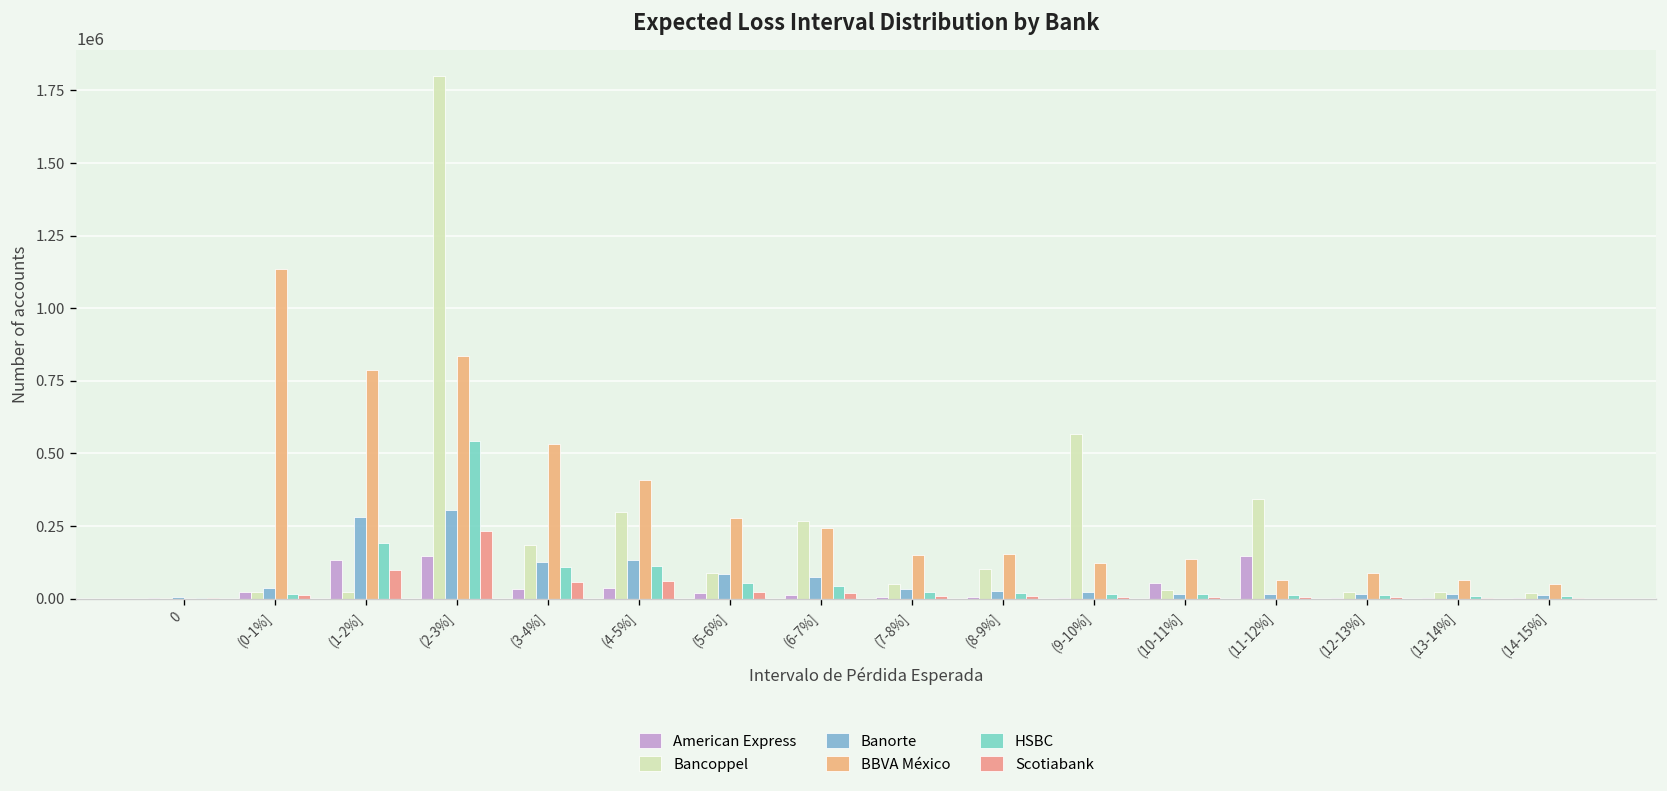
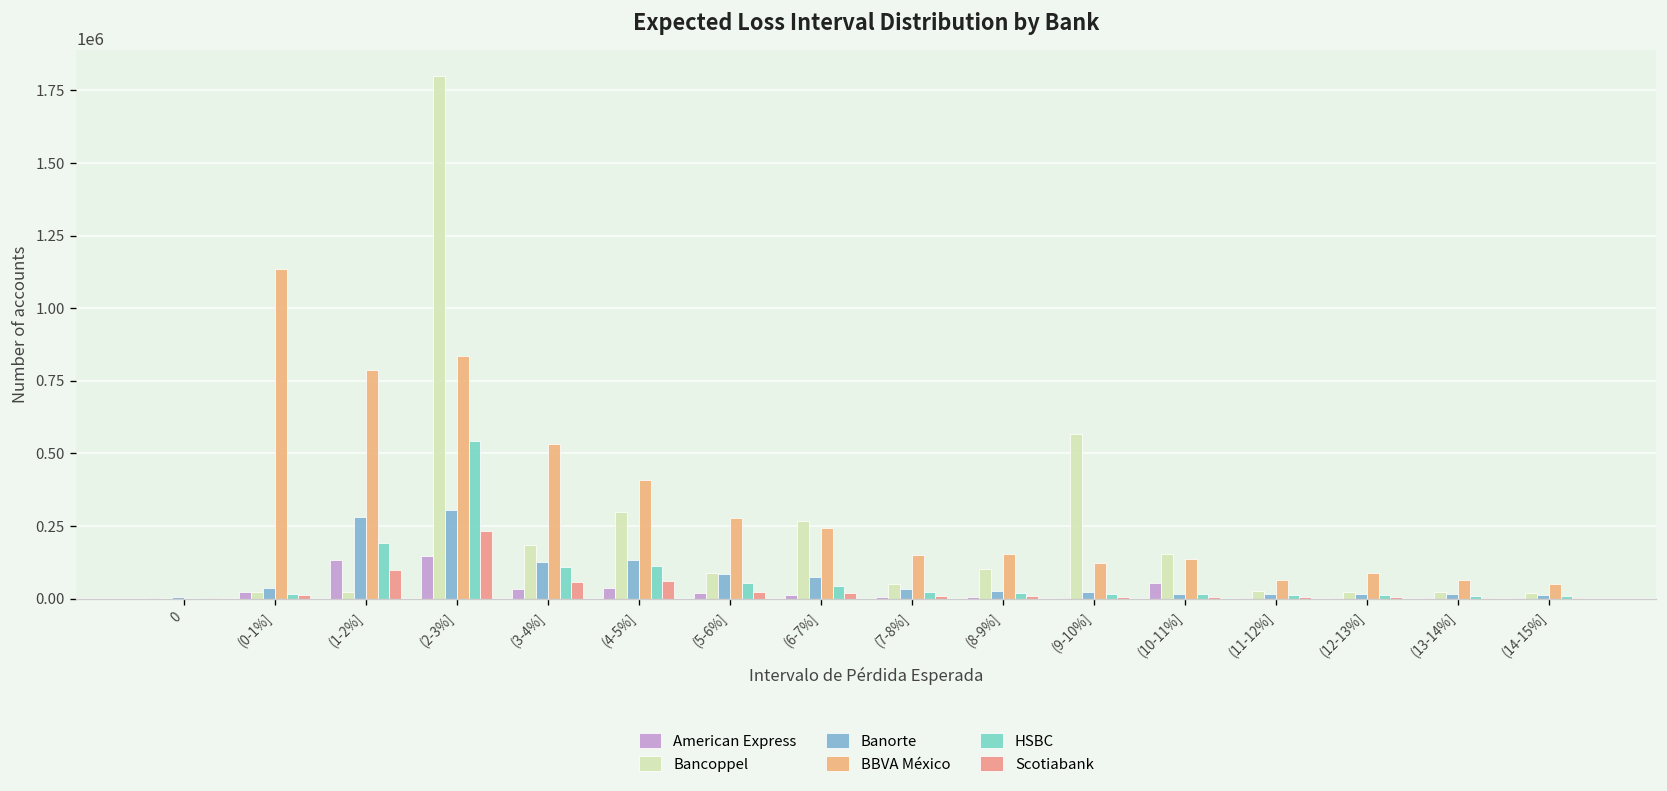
  {
    "American Express": {
      "(0-1%]": 20000,
      "(1-2%]": 130000,
      "(2-3%]": 150000,
      "(3-4%]": 30000,
      "(4-5%]": 40000,
      "(5-6%]": 20000,
      "(6-7%]": 10000,
      "(10-11%]": 50000,
-     "(11-12%]": 150000
+     "(11-12%]": 0
    },
    "Bancoppel": {
      "(0-1%]": 20000,
      "(1-2%]": 20000,
      "(2-3%]": 1800000,
      "(3-4%]": 180000,
      "(4-5%]": 300000,
      "(5-6%]": 90000,
      "(6-7%]": 270000,
      "(7-8%]": 50000,
      "(8-9%]": 100000,
      "(9-10%]": 570000,
-     "(10-11%]": 30000,
-     "(11-12%]": 340000,
+     "(10-11%]": 150000,
+     "(11-12%]": 30000,
      "(12-13%]": 20000,
      "(13-14%]": 20000,
      "(14-15%]": 20000
    }
  }
